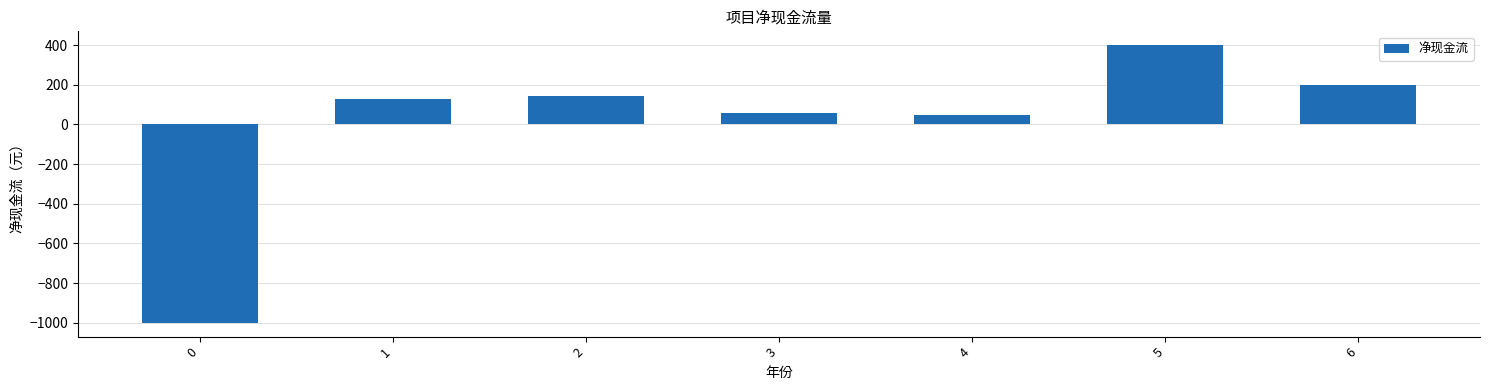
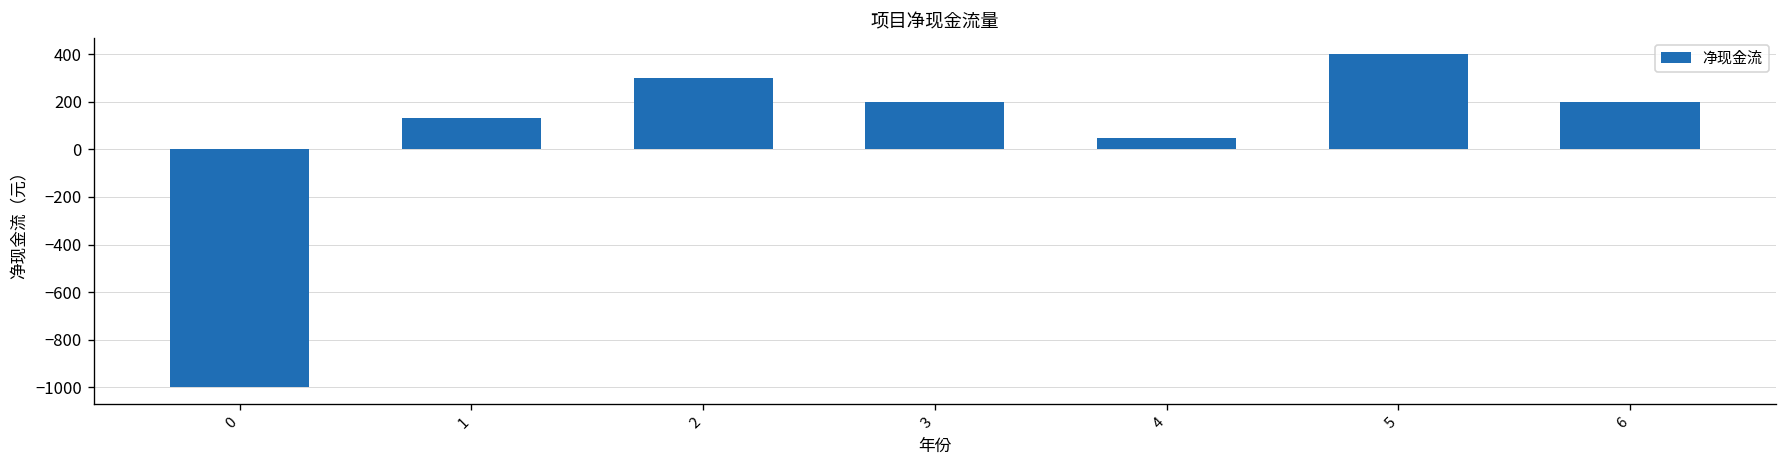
  {
    "0": -1000,
    "1": 130,
-   "2": 150,
-   "3": 60,
+   "2": 300,
+   "3": 200,
    "4": 50,
    "5": 400,
    "6": 200
  }
